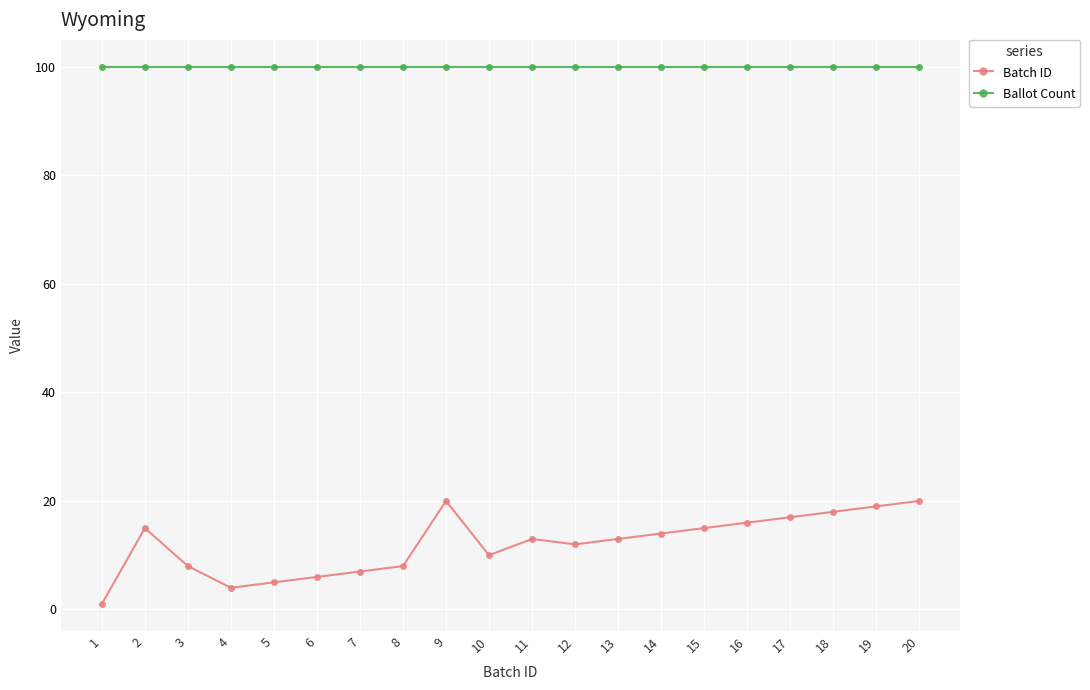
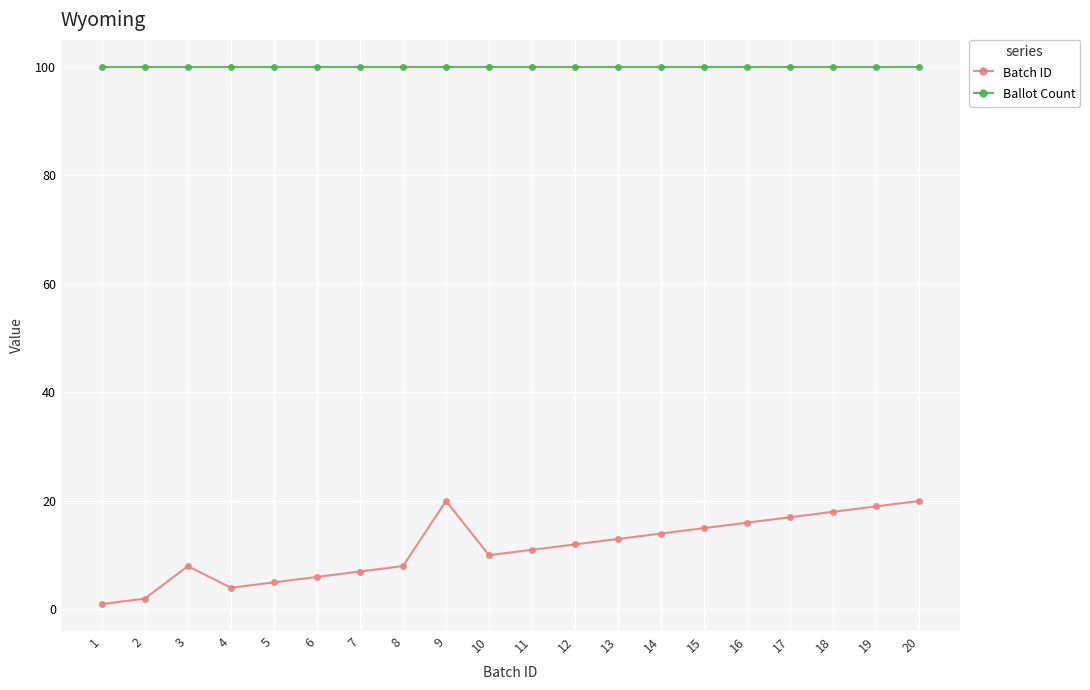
  {
    "Batch ID": {
      "1": 1,
-     "2": 15,
+     "2": 2,
      "3": 8,
      "4": 4,
      "5": 5,
      "6": 6,
      "7": 7,
      "8": 8,
      "9": 20,
      "10": 10,
-     "11": 13,
+     "11": 11,
      "12": 12,
      "13": 13,
      "14": 14,
      "15": 15,
      "16": 16,
      "17": 17,
      "18": 18,
      "19": 19,
      "20": 20
    },
    "Ballot Count": {
      "1": 100,
      "2": 100,
      "3": 100,
      "4": 100,
      "5": 100,
      "6": 100,
      "7": 100,
      "8": 100,
      "9": 100,
      "10": 100,
      "11": 100,
      "12": 100,
      "13": 100,
      "14": 100,
      "15": 100,
      "16": 100,
      "17": 100,
      "18": 100,
      "19": 100,
      "20": 100
    }
  }
